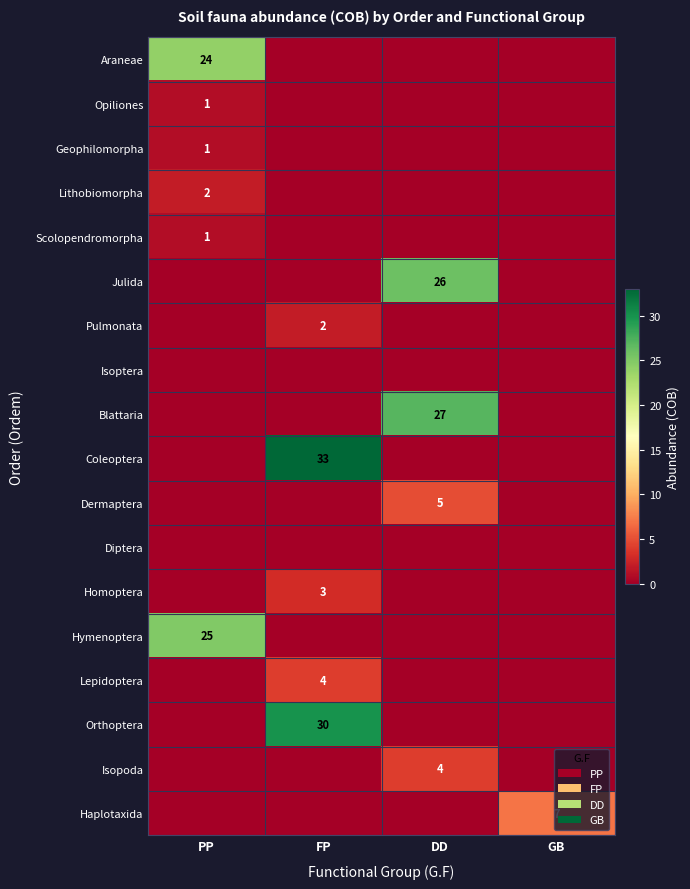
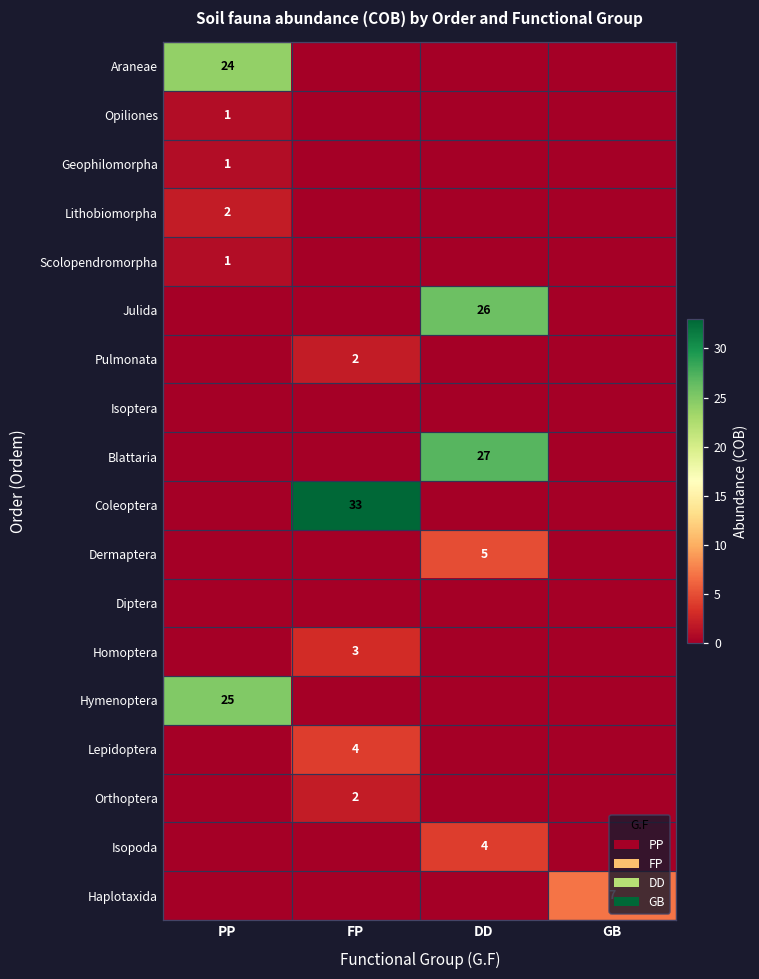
  {
    "Araneae": {
      "PP": 24
    },
    "Opiliones": {
      "PP": 1
    },
    "Geophilomorpha": {
      "PP": 1
    },
    "Lithobiomorpha": {
      "PP": 2
    },
    "Scolopendromorpha": {
      "PP": 1
    },
    "Julida": {
      "DD": 26
    },
    "Pulmonata": {
      "FP": 2
    },
    "Blattaria": {
      "DD": 27
    },
    "Coleoptera": {
      "FP": 33
    },
    "Dermaptera": {
      "DD": 5
    },
    "Homoptera": {
      "FP": 3
    },
    "Hymenoptera": {
      "PP": 25
    },
    "Lepidoptera": {
      "FP": 4
    },
    "Orthoptera": {
-     "FP": 30
+     "FP": 2
    },
    "Isopoda": {
      "DD": 4
    }
  }
